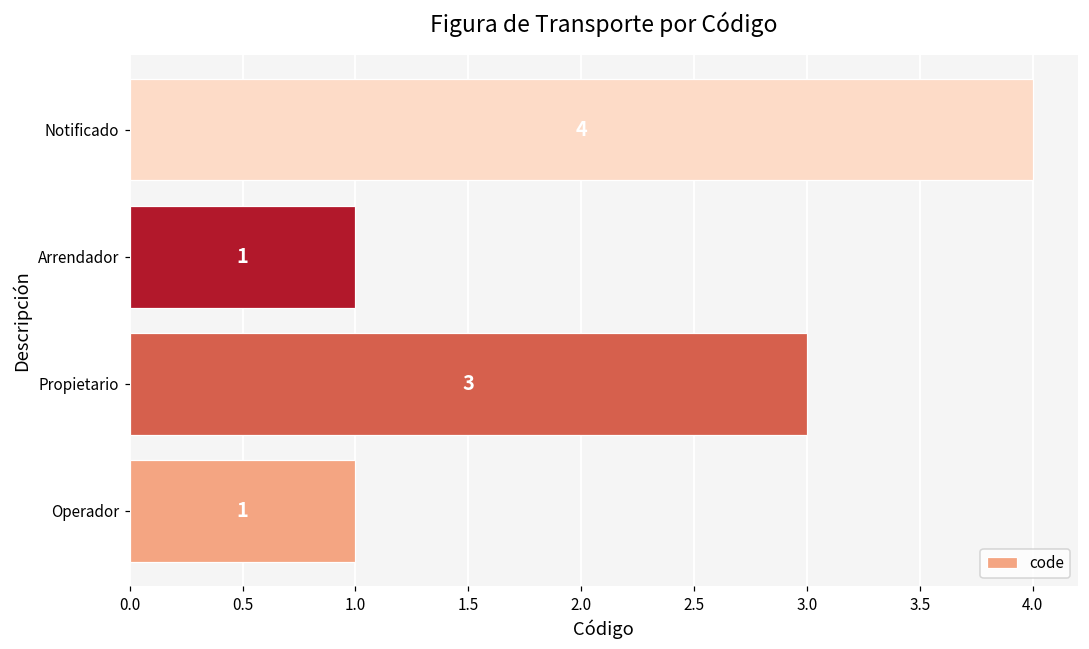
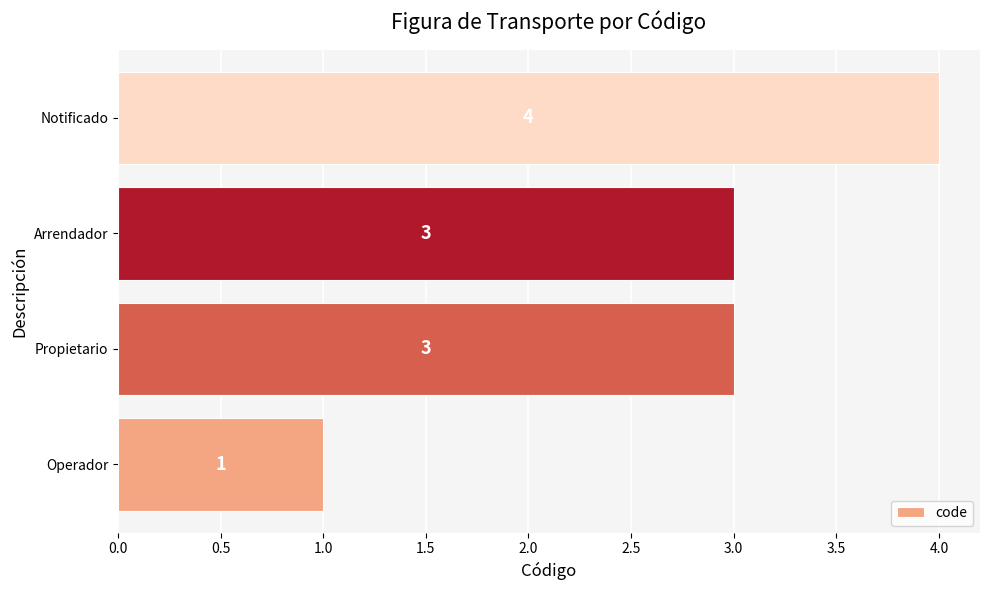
  {
    "Notificado": 4,
-   "Arrendador": 1,
+   "Arrendador": 3,
    "Propietario": 3,
    "Operador": 1
  }
